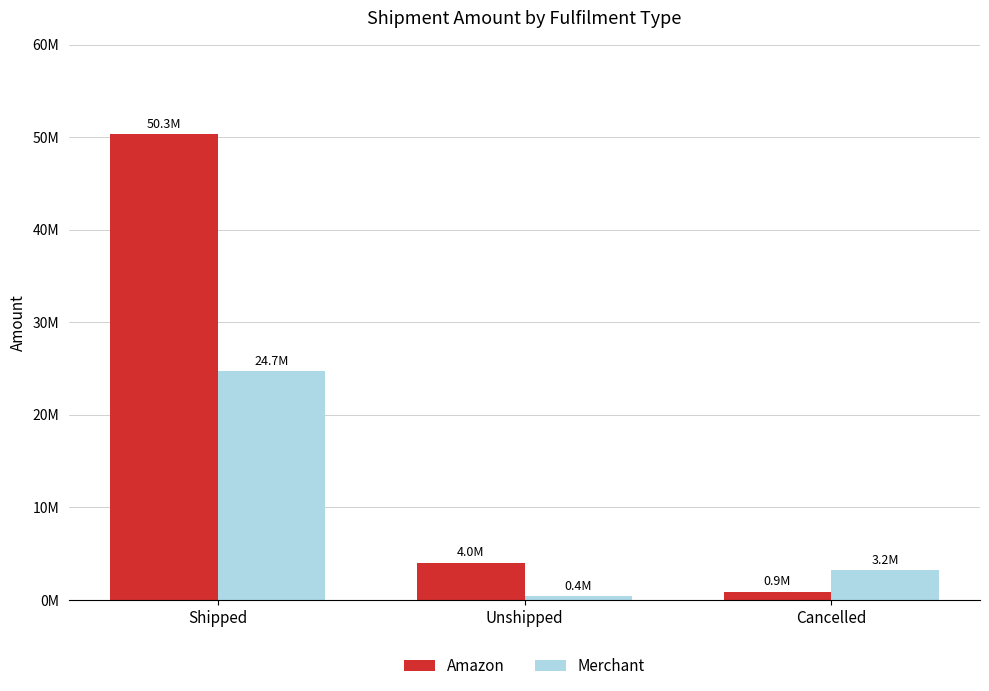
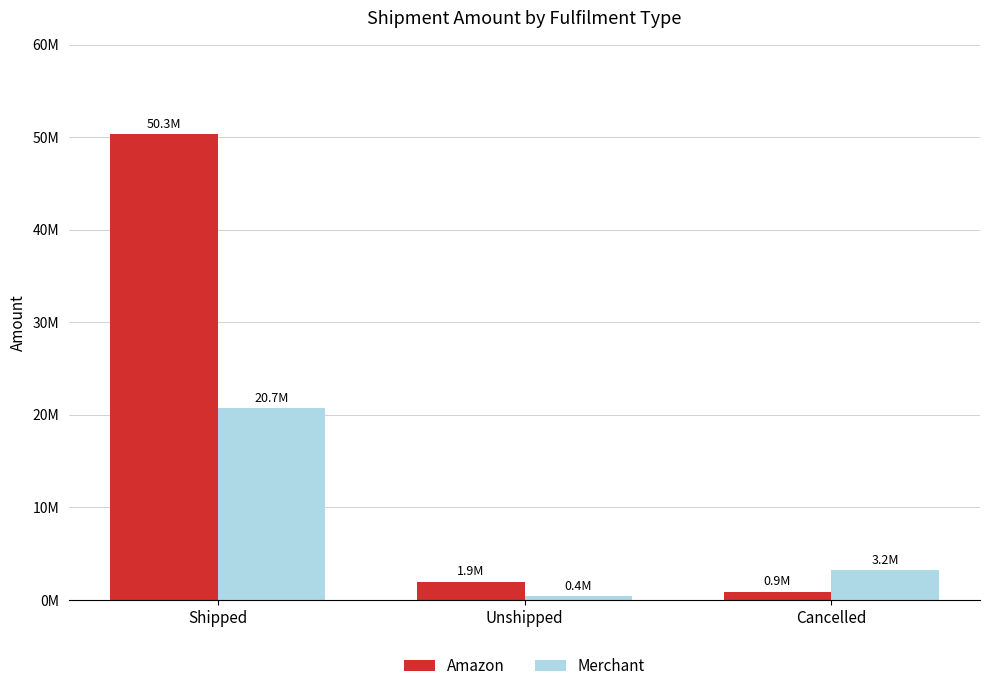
  {
    "Amazon": {
      "Shipped": "50.3M",
-     "Unshipped": "4.0M",
+     "Unshipped": "1.9M",
      "Cancelled": "0.9M"
    },
    "Merchant": {
-     "Shipped": "24.7M",
+     "Shipped": "20.7M",
      "Unshipped": "0.4M",
      "Cancelled": "3.2M"
    }
  }
